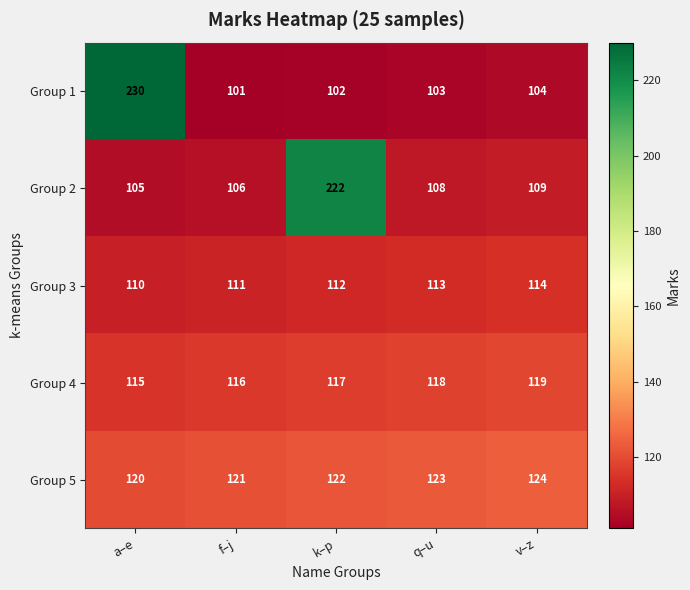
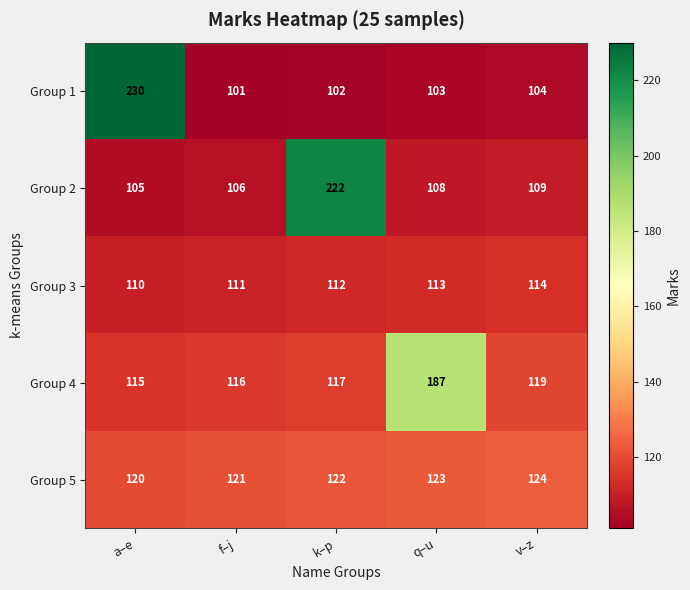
  {
    "Group 1": {
      "a–e": 230,
      "f–j": 101,
      "k–p": 102,
      "q–u": 103,
      "v–z": 104
    },
    "Group 2": {
      "a–e": 105,
      "f–j": 106,
      "k–p": 222,
      "q–u": 108,
      "v–z": 109
    },
    "Group 3": {
      "a–e": 110,
      "f–j": 111,
      "k–p": 112,
      "q–u": 113,
      "v–z": 114
    },
    "Group 4": {
      "a–e": 115,
      "f–j": 116,
      "k–p": 117,
-     "q–u": 118,
+     "q–u": 187,
      "v–z": 119
    },
    "Group 5": {
      "a–e": 120,
      "f–j": 121,
      "k–p": 122,
      "q–u": 123,
      "v–z": 124
    }
  }
